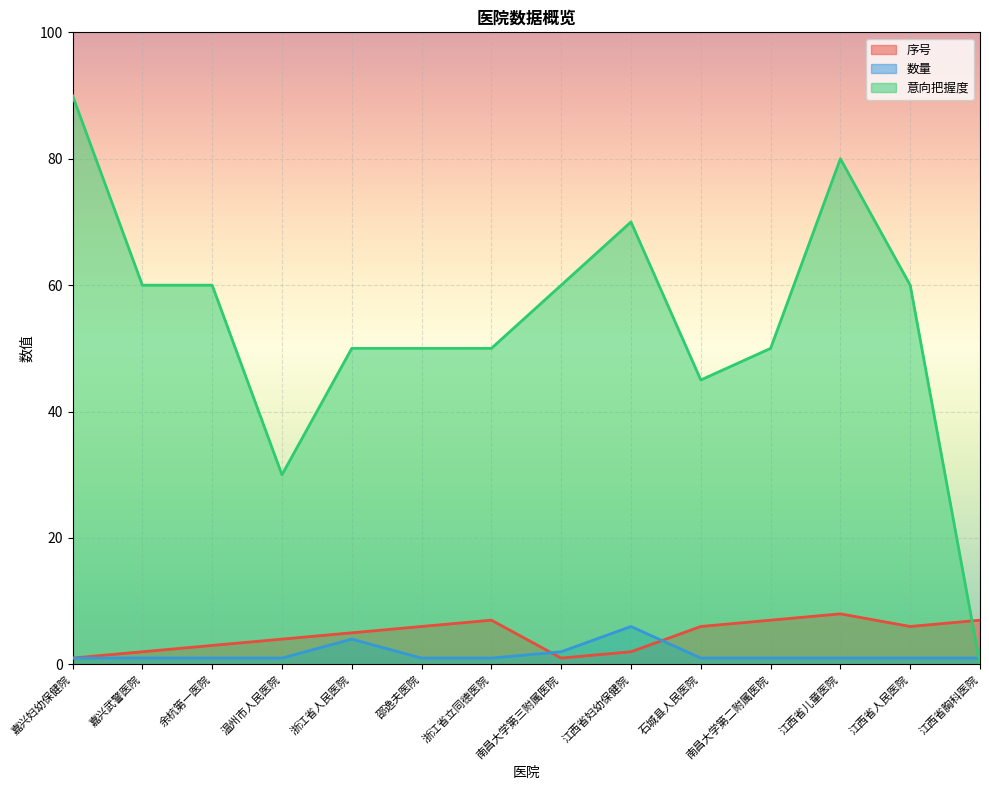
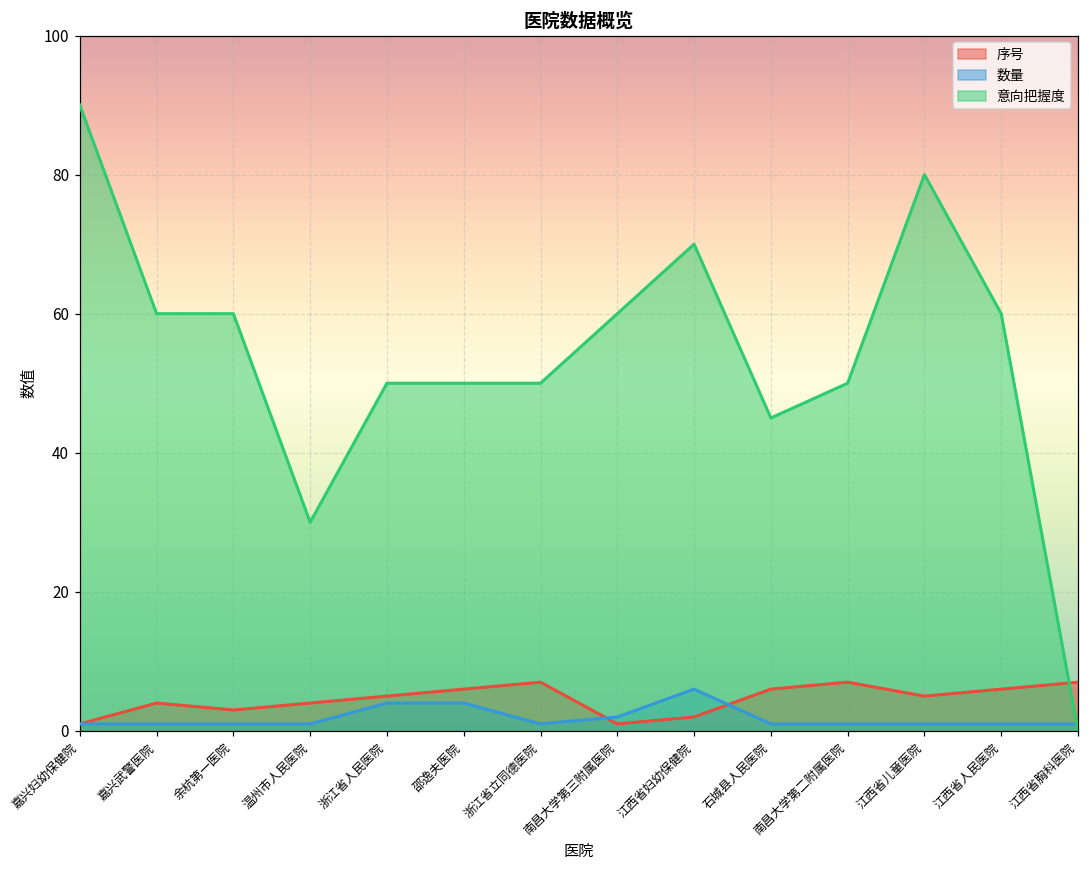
  {
    "序号": {
-     "嘉兴武警医院": 2,
+     "嘉兴武警医院": 4,
      "余杭第一医院": 3,
      "温州市人民医院": 4,
      "浙江省人民医院": 5,
      "邵逸夫医院": 6,
      "浙江省立同德医院": 7,
      "南昌大学第三附属医院": 1,
      "江西省妇幼保健院": 2,
      "石城县人民医院": 6,
      "南昌大学第二附属医院": 7,
-     "江西省儿童医院": 8,
+     "江西省儿童医院": 5,
      "江西省人民医院": 6,
      "江西省胸科医院": 7
    },
    "数量": {
      "嘉兴武警医院": 1,
      "余杭第一医院": 1,
      "温州市人民医院": 1,
      "浙江省人民医院": 4,
-     "邵逸夫医院": 1,
+     "邵逸夫医院": 4,
      "浙江省立同德医院": 1,
      "南昌大学第三附属医院": 2,
      "江西省妇幼保健院": 6,
      "石城县人民医院": 1,
      "南昌大学第二附属医院": 1,
      "江西省儿童医院": 1,
      "江西省人民医院": 1,
      "江西省胸科医院": 1
    },
    "意向把握度": {
      "嘉兴妇幼保健院": 90,
      "嘉兴武警医院": 60,
      "余杭第一医院": 60,
      "温州市人民医院": 30,
      "浙江省人民医院": 50,
      "邵逸夫医院": 50,
      "浙江省立同德医院": 50,
      "南昌大学第三附属医院": 60,
      "江西省妇幼保健院": 70,
      "石城县人民医院": 45,
      "南昌大学第二附属医院": 50,
      "江西省儿童医院": 80,
      "江西省人民医院": 60,
      "江西省胸科医院": 0
    }
  }
